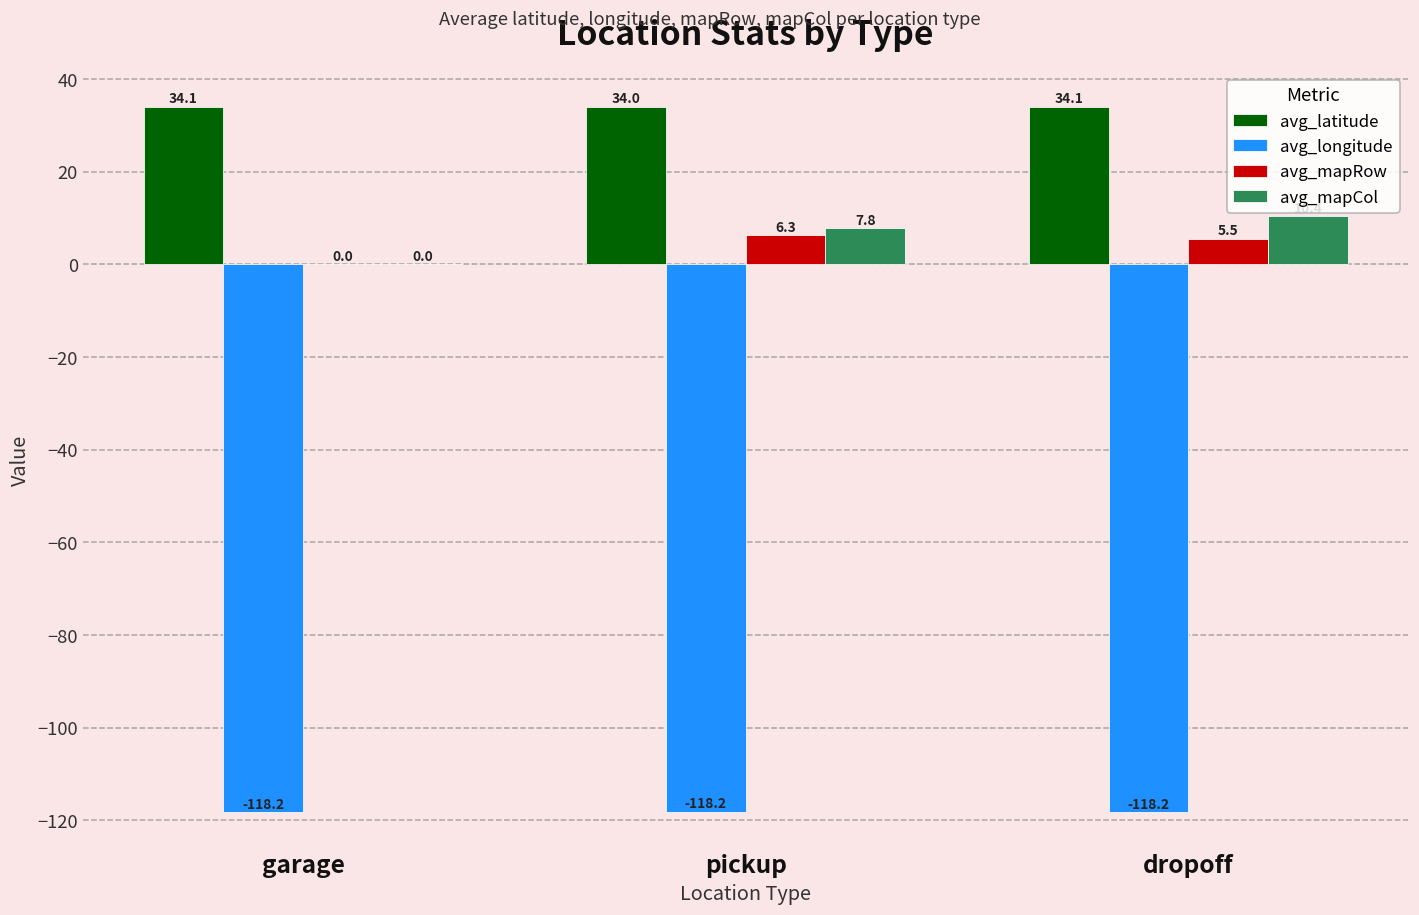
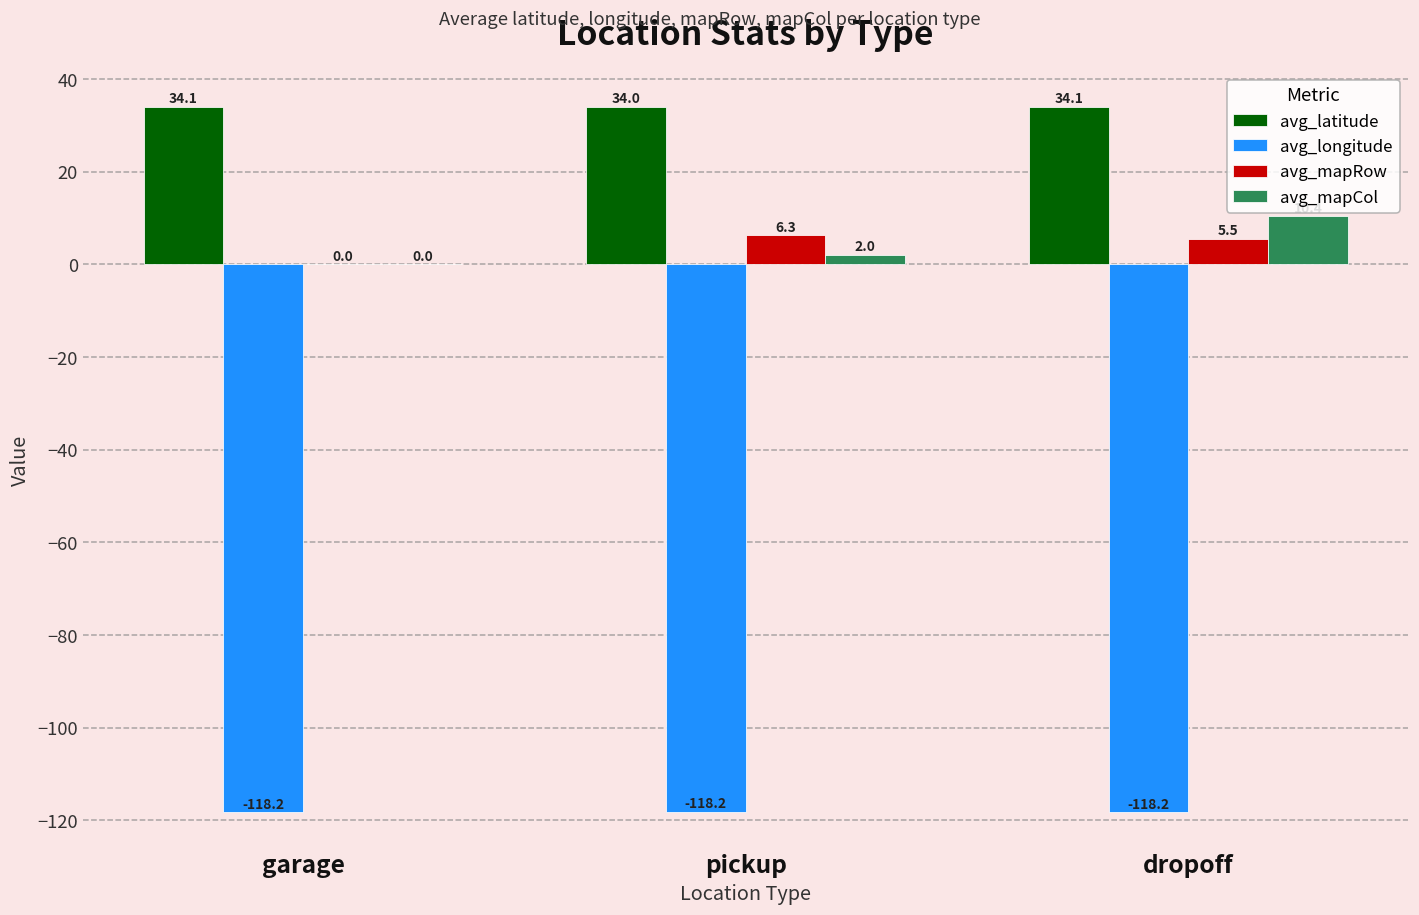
  {
    "avg_latitude": {
      "garage": 34.1,
      "pickup": 34.0,
      "dropoff": 34.1
    },
    "avg_longitude": {
      "garage": -118.2,
      "pickup": -118.2,
      "dropoff": -118.2
    },
    "avg_mapRow": {
      "garage": 0.0,
      "pickup": 6.3,
      "dropoff": 5.5
    },
    "avg_mapCol": {
      "garage": 0.0,
-     "pickup": 7.8
+     "pickup": 2.0
    }
  }
